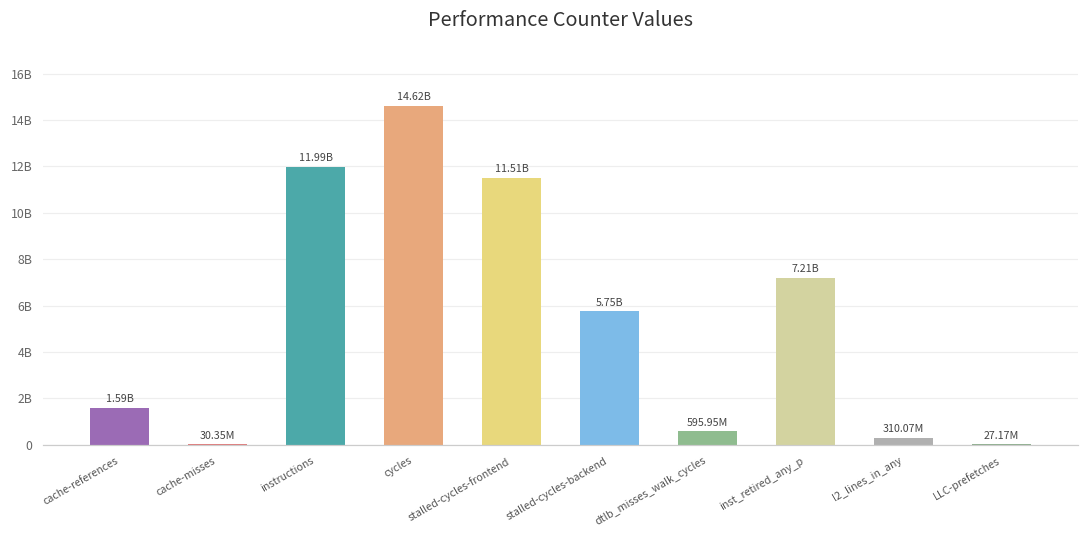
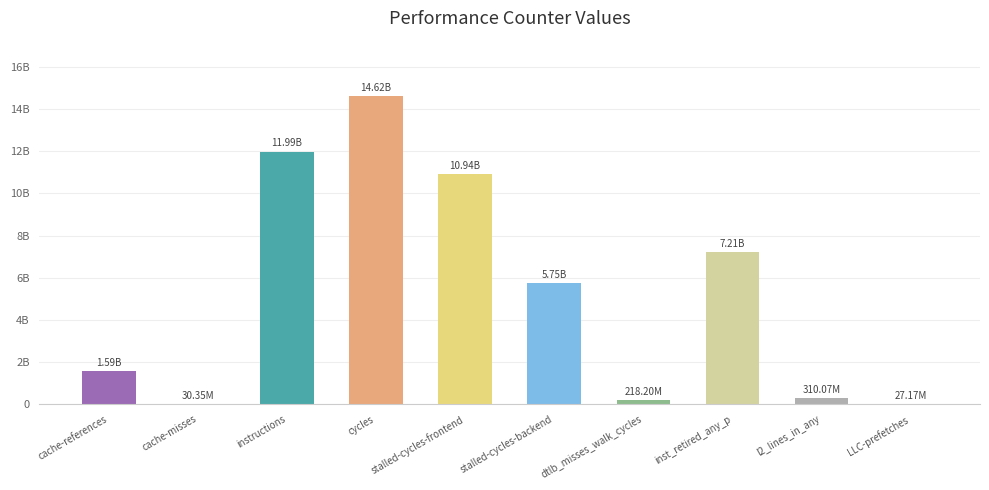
  {
    "cache-references": "1.59B",
    "cache-misses": "30.35M",
    "instructions": "11.99B",
    "cycles": "14.62B",
-   "stalled-cycles-frontend": "11.51B",
+   "stalled-cycles-frontend": "10.94B",
    "stalled-cycles-backend": "5.75B",
-   "dtlb_misses_walk_cycles": "595.95M",
+   "dtlb_misses_walk_cycles": "218.20M",
    "inst_retired_any_p": "7.21B",
    "l2_lines_in_any": "310.07M",
    "LLC-prefetches": "27.17M"
  }
